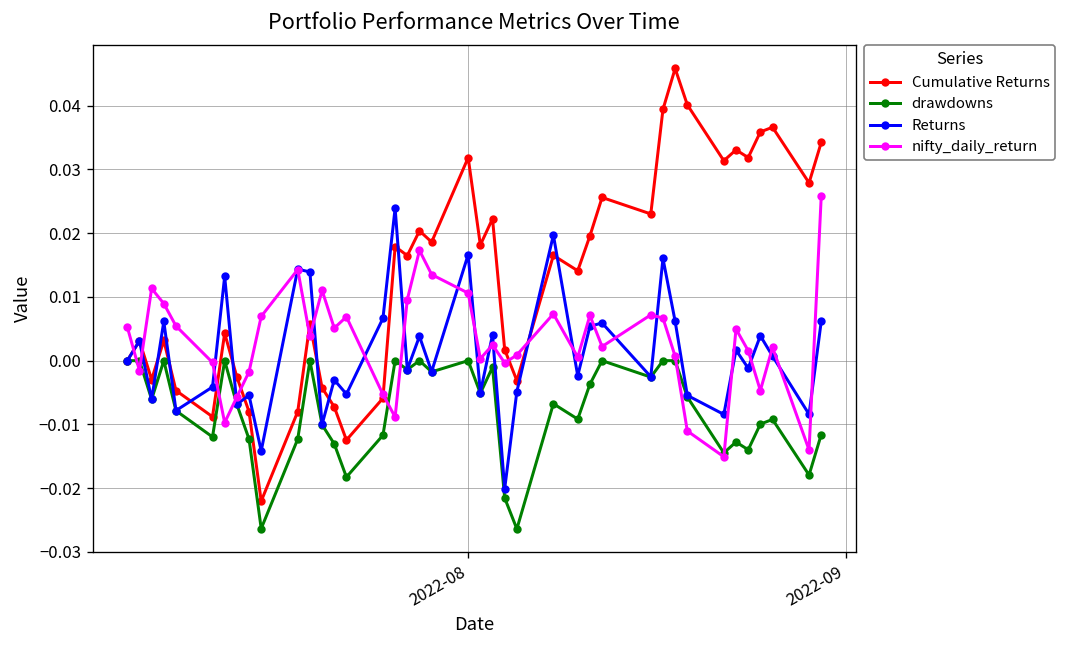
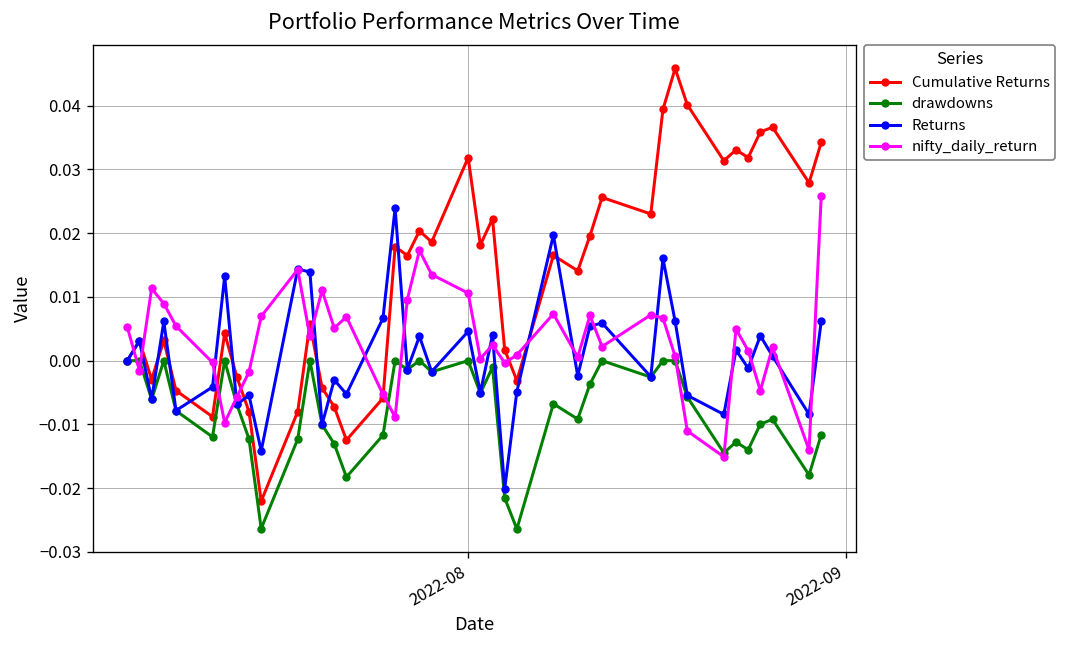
  {
    "Cumulative Returns": {
      "2022-08": 0.032
    },
    "drawdowns": {
      "2022-08": 0.000
    },
    "Returns": {
-     "2022-08": 0.017
+     "2022-08": 0.005
    },
    "nifty_daily_return": {
      "2022-08": 0.011
    }
  }
